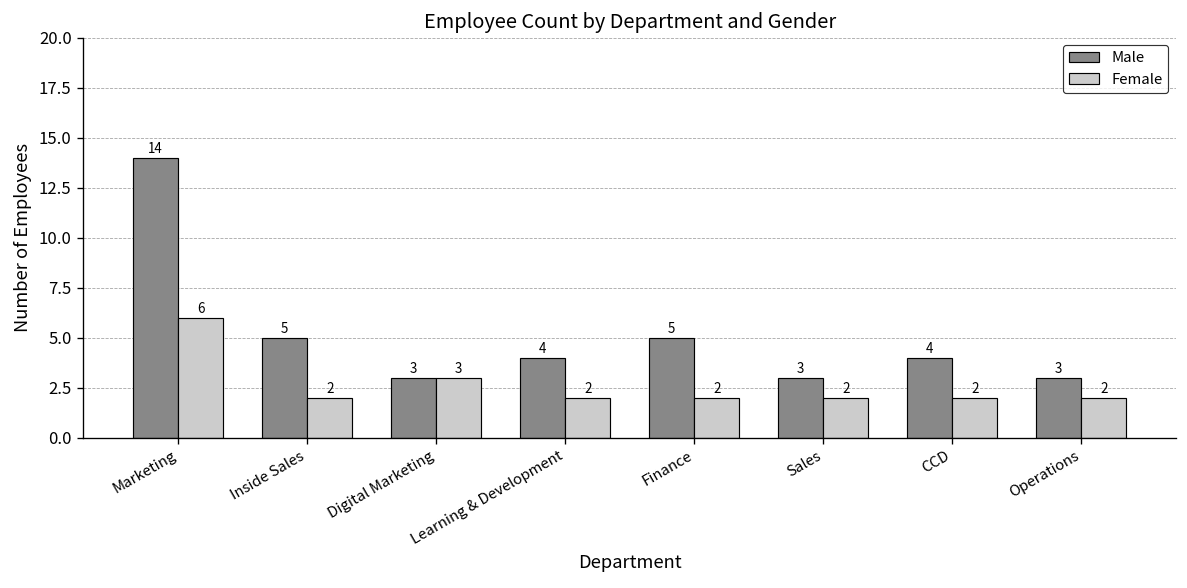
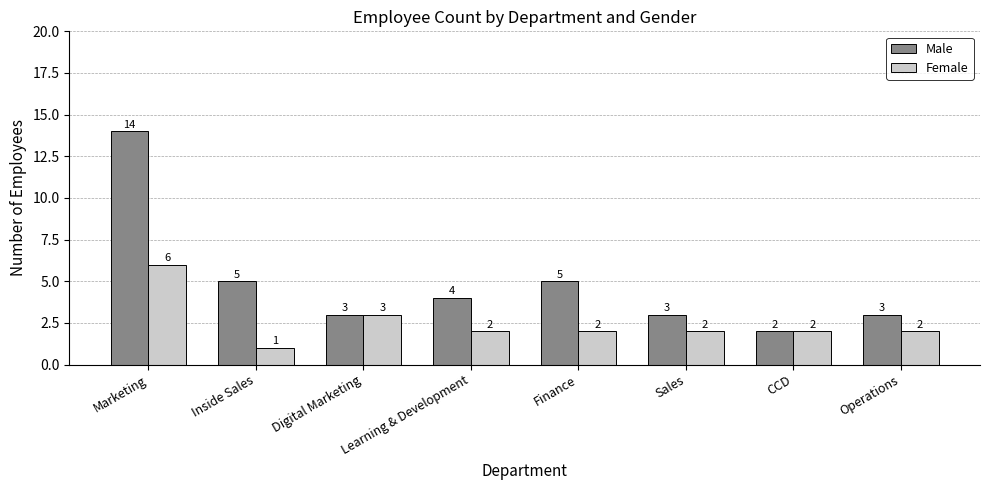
  {
    "Male": {
      "Marketing": 14,
      "Inside Sales": 5,
      "Digital Marketing": 3,
      "Learning & Development": 4,
      "Finance": 5,
      "Sales": 3,
-     "CCD": 4,
+     "CCD": 2,
      "Operations": 3
    },
    "Female": {
      "Marketing": 6,
-     "Inside Sales": 2,
+     "Inside Sales": 1,
      "Digital Marketing": 3,
      "Learning & Development": 2,
      "Finance": 2,
      "Sales": 2,
      "CCD": 2,
      "Operations": 2
    }
  }
